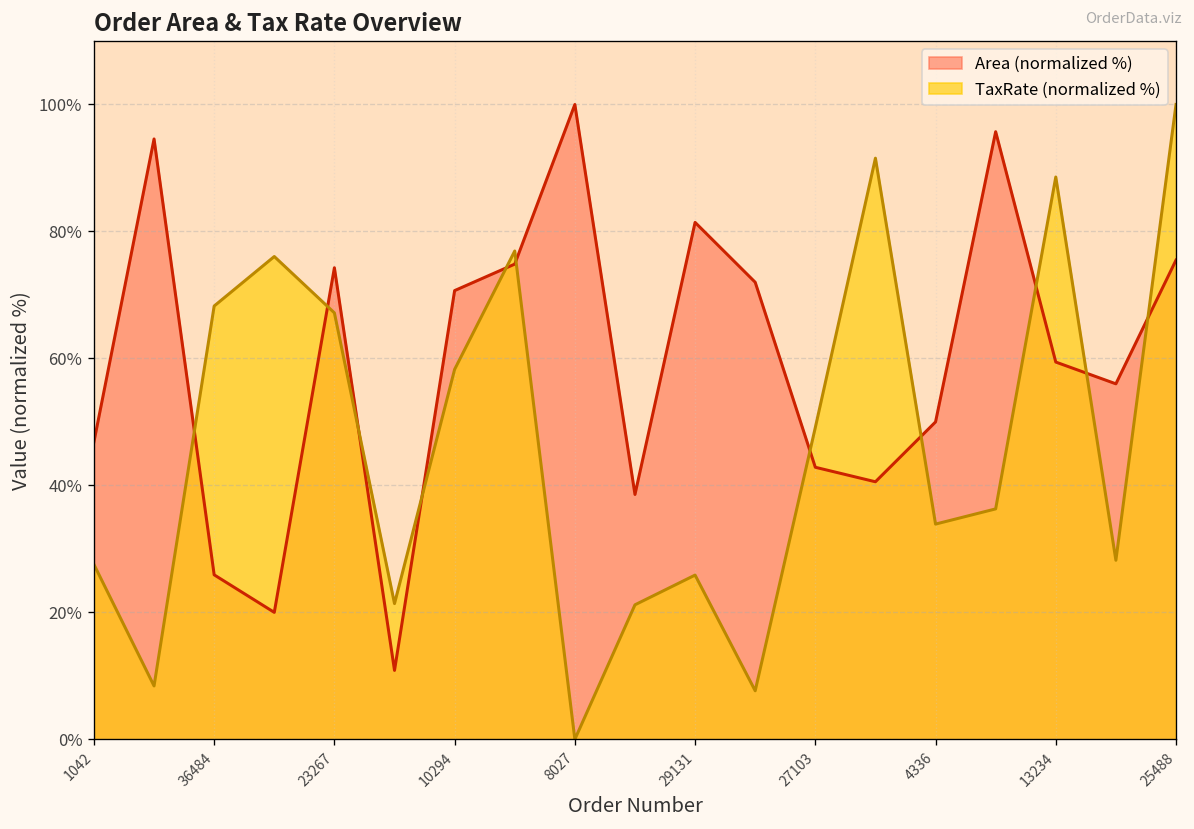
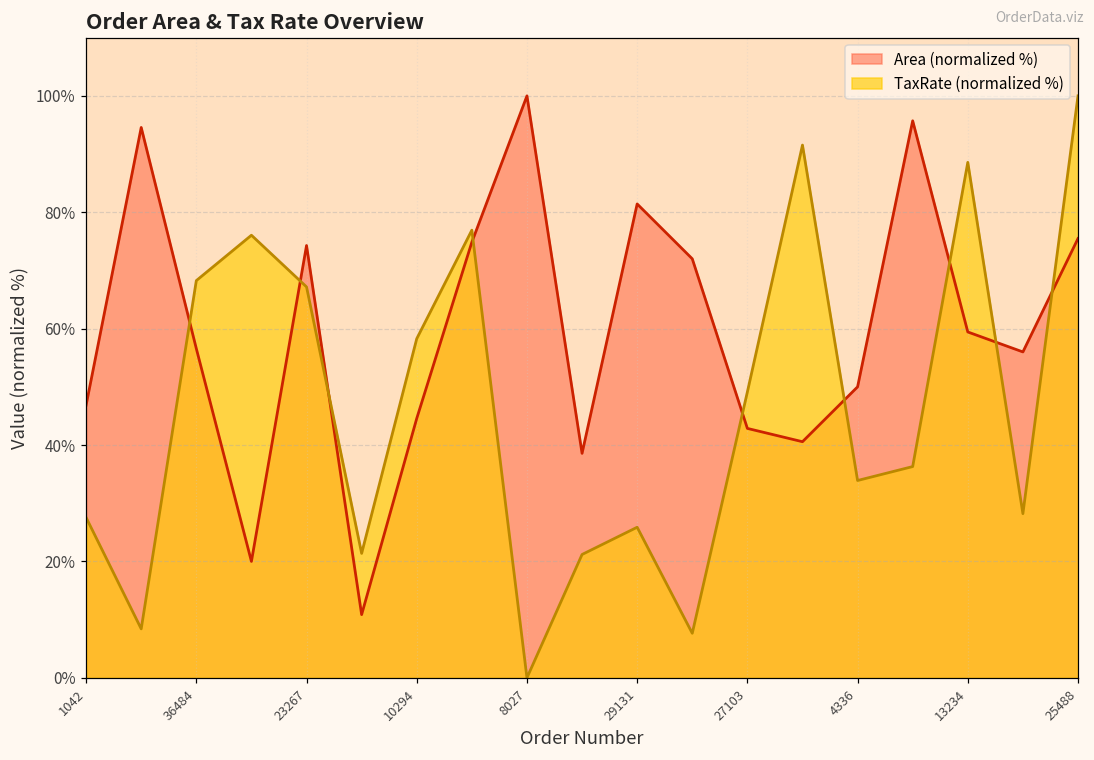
  {
    "Area (normalized %)": {
      "1042": "47%",
-     "36484": "26%",
+     "36484": "57%",
      "23267": "74%",
-     "10294": "71%",
+     "10294": "45%",
      "8027": "100%",
      "29131": "81%",
      "27103": "43%",
      "4336": "50%",
      "13234": "59%",
      "25488": "75%"
    },
    "TaxRate (normalized %)": {
      "1042": "28%",
      "36484": "68%",
      "23267": "67%",
      "10294": "58%",
      "8027": "0%",
      "29131": "26%",
      "27103": "49%",
      "4336": "34%",
      "13234": "89%",
      "25488": "100%"
    }
  }
